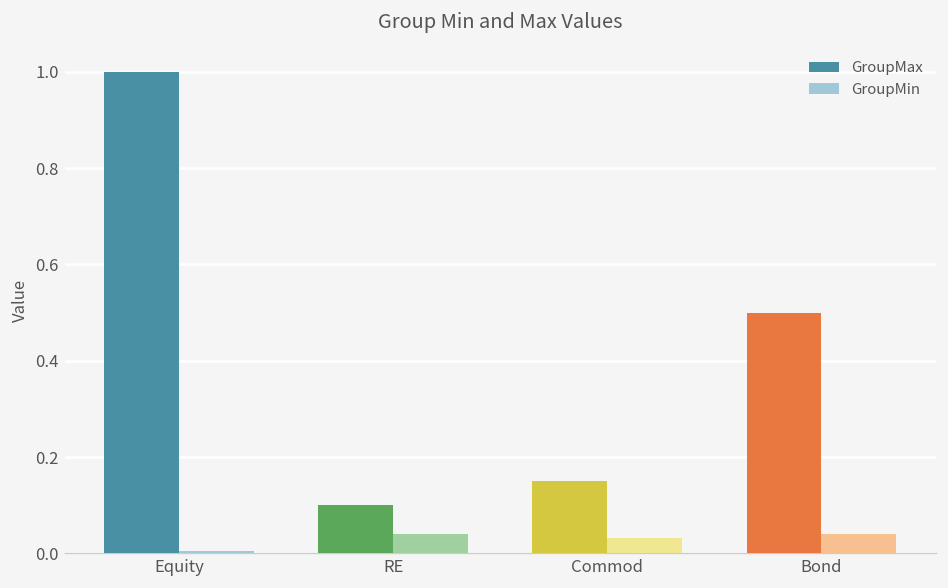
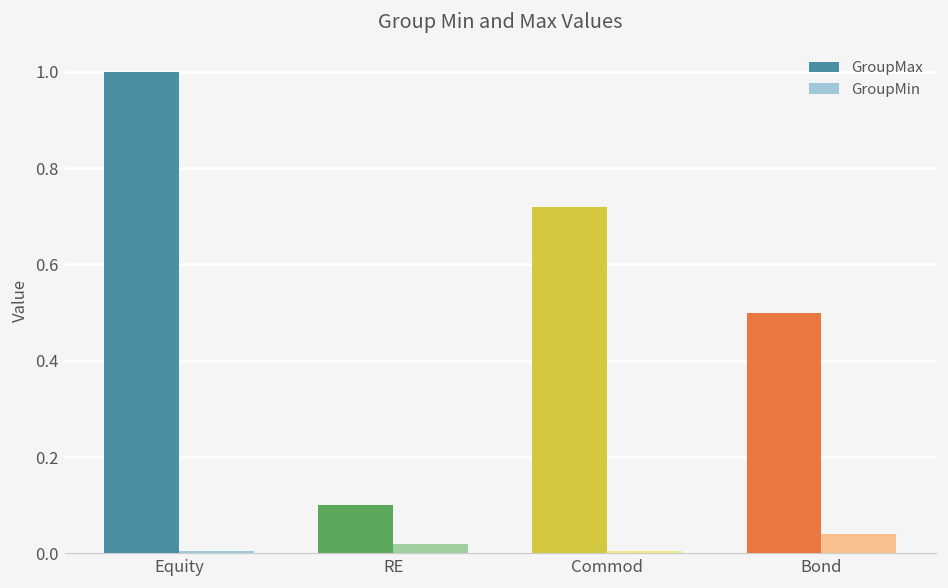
  {
    "GroupMax": {
      "Equity": 1.00,
      "RE": 0.10,
-     "Commod": 0.15,
+     "Commod": 0.72,
      "Bond": 0.50
    },
    "GroupMin": {
-     "RE": 0.04,
-     "Commod": 0.03,
+     "RE": 0.02,
+     "Commod": 0.01,
      "Bond": 0.04
    }
  }
